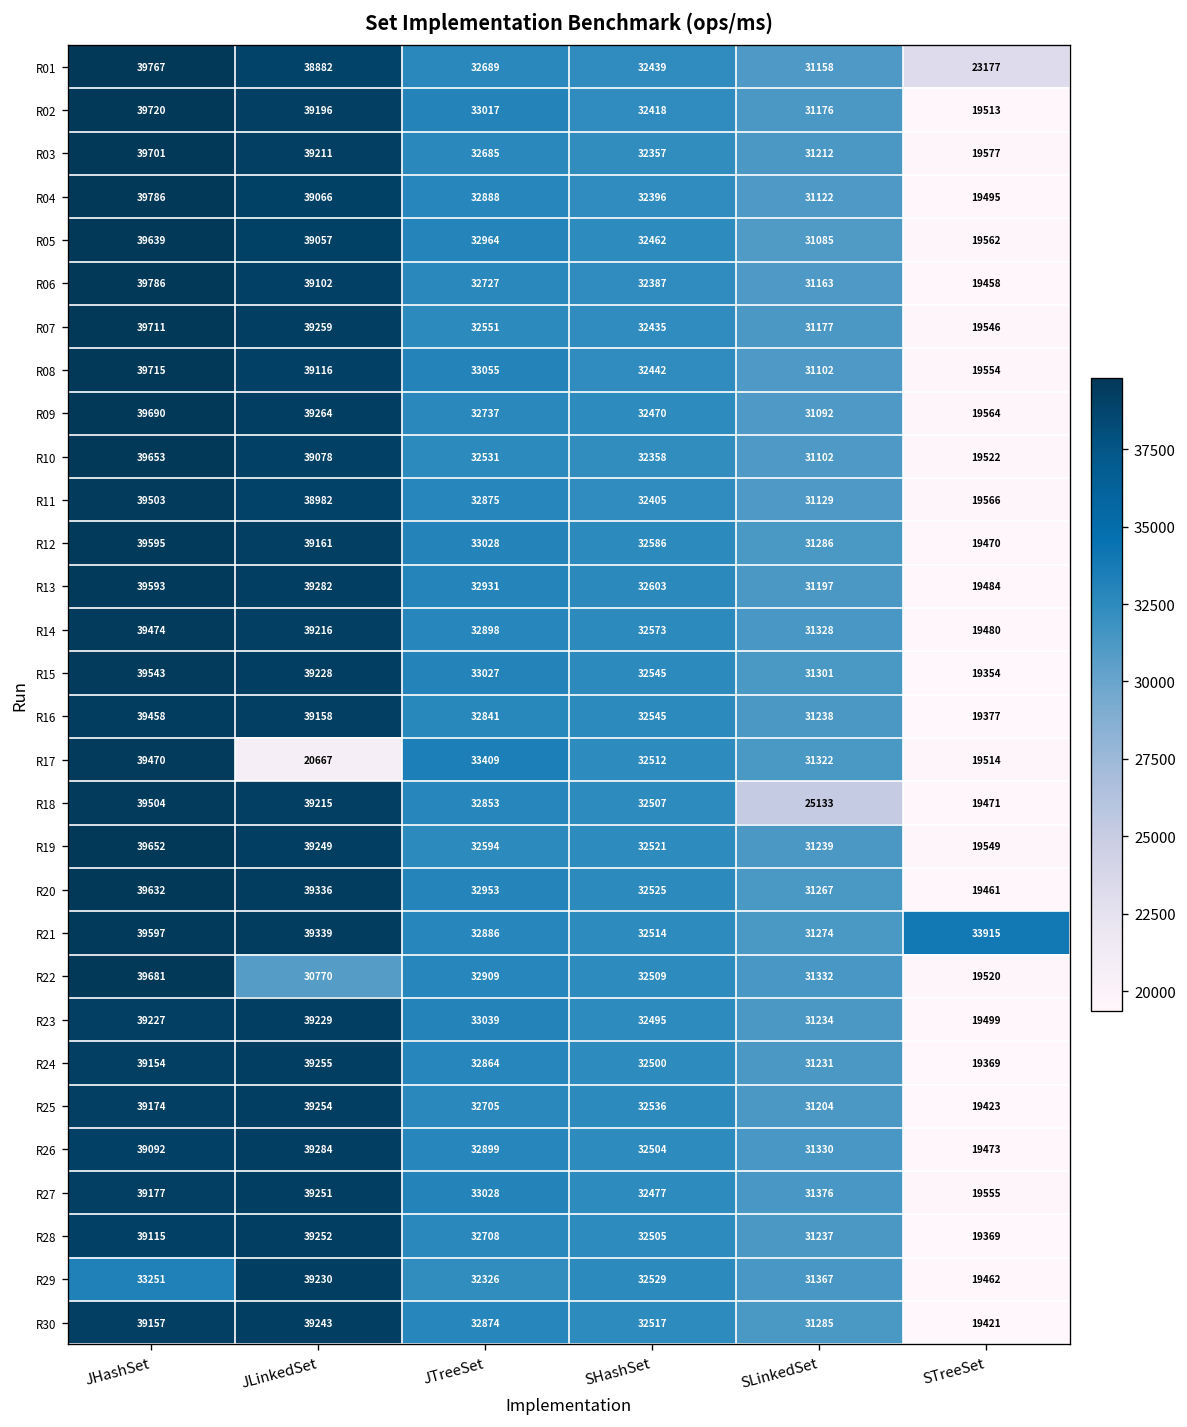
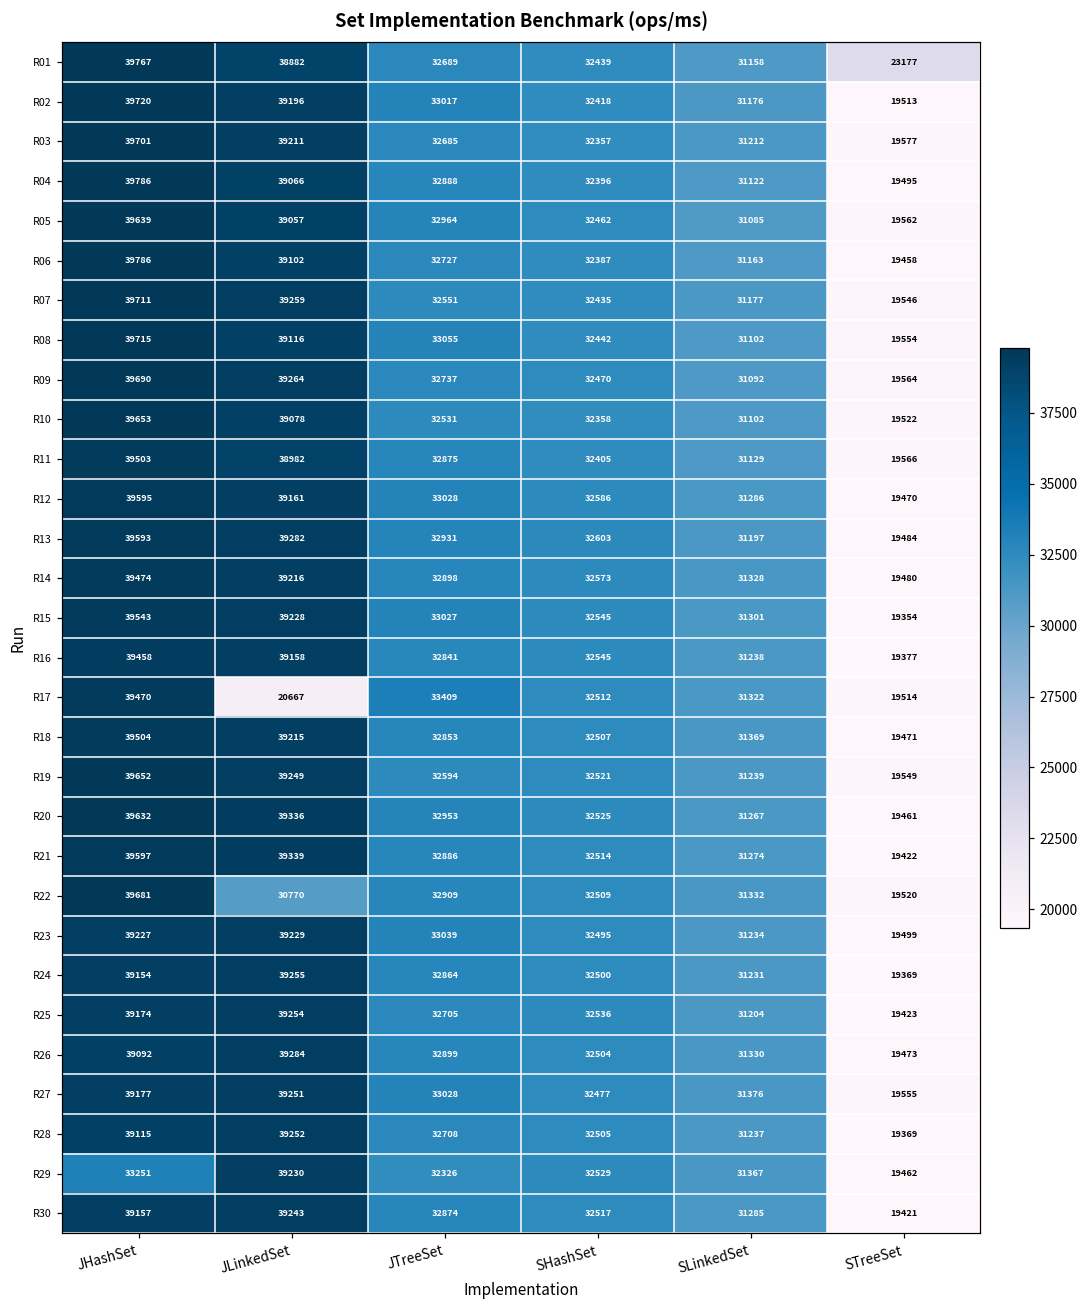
  {
    "R01": {
      "JHashSet": 39767,
      "JLinkedSet": 38882,
      "JTreeSet": 32689,
      "SHashSet": 32439,
      "SLinkedSet": 31158,
      "STreeSet": 23177
    },
    "R02": {
      "JHashSet": 39720,
      "JLinkedSet": 39196,
      "JTreeSet": 33017,
      "SHashSet": 32418,
      "SLinkedSet": 31176,
      "STreeSet": 19513
    },
    "R03": {
      "JHashSet": 39701,
      "JLinkedSet": 39211,
      "JTreeSet": 32685,
      "SHashSet": 32357,
      "SLinkedSet": 31212,
      "STreeSet": 19577
    },
    "R04": {
      "JHashSet": 39786,
      "JLinkedSet": 39066,
      "JTreeSet": 32888,
      "SHashSet": 32396,
      "SLinkedSet": 31122,
      "STreeSet": 19495
    },
    "R05": {
      "JHashSet": 39639,
      "JLinkedSet": 39057,
      "JTreeSet": 32964,
      "SHashSet": 32462,
      "SLinkedSet": 31085,
      "STreeSet": 19562
    },
    "R06": {
      "JHashSet": 39786,
      "JLinkedSet": 39102,
      "JTreeSet": 32727,
      "SHashSet": 32387,
      "SLinkedSet": 31163,
      "STreeSet": 19458
    },
    "R07": {
      "JHashSet": 39711,
      "JLinkedSet": 39259,
      "JTreeSet": 32551,
      "SHashSet": 32435,
      "SLinkedSet": 31177,
      "STreeSet": 19546
    },
    "R08": {
      "JHashSet": 39715,
      "JLinkedSet": 39116,
      "JTreeSet": 33055,
      "SHashSet": 32442,
      "SLinkedSet": 31102,
      "STreeSet": 19554
    },
    "R09": {
      "JHashSet": 39690,
      "JLinkedSet": 39264,
      "JTreeSet": 32737,
      "SHashSet": 32470,
      "SLinkedSet": 31092,
      "STreeSet": 19564
    },
    "R10": {
      "JHashSet": 39653,
      "JLinkedSet": 39078,
      "JTreeSet": 32531,
      "SHashSet": 32358,
      "SLinkedSet": 31102,
      "STreeSet": 19522
    },
    "R11": {
      "JHashSet": 39503,
      "JLinkedSet": 38982,
      "JTreeSet": 32875,
      "SHashSet": 32405,
      "SLinkedSet": 31129,
      "STreeSet": 19566
    },
    "R12": {
      "JHashSet": 39595,
      "JLinkedSet": 39161,
      "JTreeSet": 33028,
      "SHashSet": 32586,
      "SLinkedSet": 31286,
      "STreeSet": 19470
    },
    "R13": {
      "JHashSet": 39593,
      "JLinkedSet": 39282,
      "JTreeSet": 32931,
      "SHashSet": 32603,
      "SLinkedSet": 31197,
      "STreeSet": 19484
    },
    "R14": {
      "JHashSet": 39474,
      "JLinkedSet": 39216,
      "JTreeSet": 32898,
      "SHashSet": 32573,
      "SLinkedSet": 31328,
      "STreeSet": 19480
    },
    "R15": {
      "JHashSet": 39543,
      "JLinkedSet": 39228,
      "JTreeSet": 33027,
      "SHashSet": 32545,
      "SLinkedSet": 31301,
      "STreeSet": 19354
    },
    "R16": {
      "JHashSet": 39458,
      "JLinkedSet": 39158,
      "JTreeSet": 32841,
      "SHashSet": 32545,
      "SLinkedSet": 31238,
      "STreeSet": 19377
    },
    "R17": {
      "JHashSet": 39470,
      "JLinkedSet": 20667,
      "JTreeSet": 33409,
      "SHashSet": 32512,
      "SLinkedSet": 31322,
      "STreeSet": 19514
    },
    "R18": {
      "JHashSet": 39504,
      "JLinkedSet": 39215,
      "JTreeSet": 32853,
      "SHashSet": 32507,
-     "SLinkedSet": 25133,
+     "SLinkedSet": 31369,
      "STreeSet": 19471
    },
    "R19": {
      "JHashSet": 39652,
      "JLinkedSet": 39249,
      "JTreeSet": 32594,
      "SHashSet": 32521,
      "SLinkedSet": 31239,
      "STreeSet": 19549
    },
    "R20": {
      "JHashSet": 39632,
      "JLinkedSet": 39336,
      "JTreeSet": 32953,
      "SHashSet": 32525,
      "SLinkedSet": 31267,
      "STreeSet": 19461
    },
    "R21": {
      "JHashSet": 39597,
      "JLinkedSet": 39339,
      "JTreeSet": 32886,
      "SHashSet": 32514,
      "SLinkedSet": 31274,
-     "STreeSet": 33915
+     "STreeSet": 19422
    },
    "R22": {
      "JHashSet": 39681,
      "JLinkedSet": 30770,
      "JTreeSet": 32909,
      "SHashSet": 32509,
      "SLinkedSet": 31332,
      "STreeSet": 19520
    },
    "R23": {
      "JHashSet": 39227,
      "JLinkedSet": 39229,
      "JTreeSet": 33039,
      "SHashSet": 32495,
      "SLinkedSet": 31234,
      "STreeSet": 19499
    },
    "R24": {
      "JHashSet": 39154,
      "JLinkedSet": 39255,
      "JTreeSet": 32864,
      "SHashSet": 32500,
      "SLinkedSet": 31231,
      "STreeSet": 19369
    },
    "R25": {
      "JHashSet": 39174,
      "JLinkedSet": 39254,
      "JTreeSet": 32705,
      "SHashSet": 32536,
      "SLinkedSet": 31204,
      "STreeSet": 19423
    },
    "R26": {
      "JHashSet": 39092,
      "JLinkedSet": 39284,
      "JTreeSet": 32899,
      "SHashSet": 32504,
      "SLinkedSet": 31330,
      "STreeSet": 19473
    },
    "R27": {
      "JHashSet": 39177,
      "JLinkedSet": 39251,
      "JTreeSet": 33028,
      "SHashSet": 32477,
      "SLinkedSet": 31376,
      "STreeSet": 19555
    },
    "R28": {
      "JHashSet": 39115,
      "JLinkedSet": 39252,
      "JTreeSet": 32708,
      "SHashSet": 32505,
      "SLinkedSet": 31237,
      "STreeSet": 19369
    },
    "R29": {
      "JHashSet": 33251,
      "JLinkedSet": 39230,
      "JTreeSet": 32326,
      "SHashSet": 32529,
      "SLinkedSet": 31367,
      "STreeSet": 19462
    },
    "R30": {
      "JHashSet": 39157,
      "JLinkedSet": 39243,
      "JTreeSet": 32874,
      "SHashSet": 32517,
      "SLinkedSet": 31285,
      "STreeSet": 19421
    }
  }
